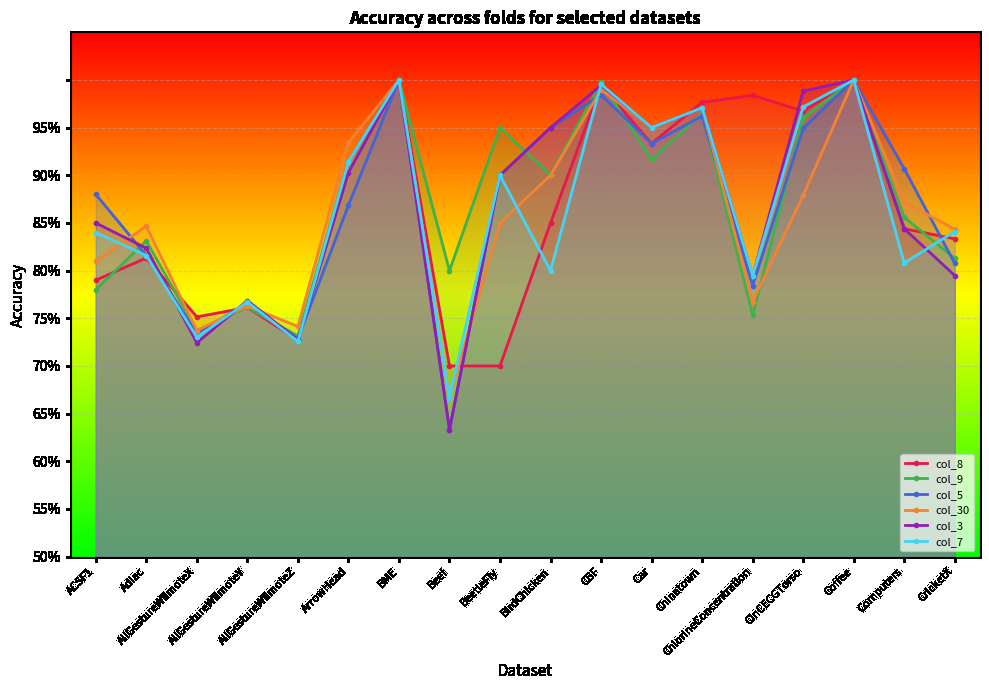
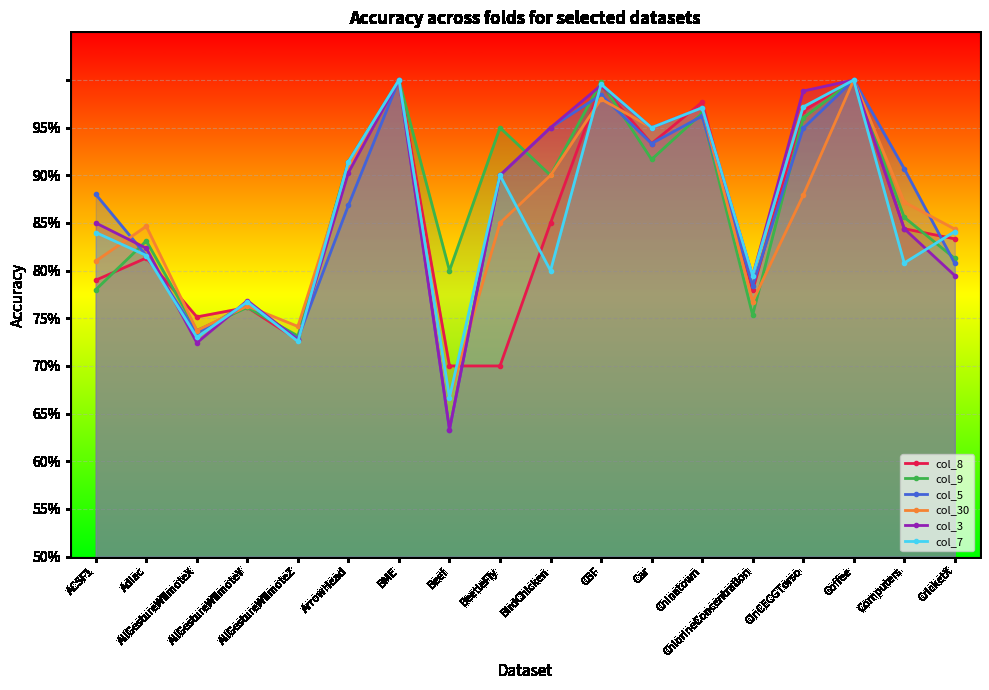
  {
    "col_8": {
      "ACSF1": "79%",
      "AllGestureWiimoteX": "75%",
      "Beef": "70%",
      "BeetleFly": "70%",
      "BirdChicken": "85%",
      "Chinatown": "98%",
-     "ChlorineConcentration": "98%",
+     "ChlorineConcentration": "78%",
      "CinCECGTorso": "97%",
      "CricketX": "83%"
    },
    "col_9": {
      "ACSF1": "78%",
      "Adiac": "83%",
      "AllGestureWiimoteZ": "73%",
      "Beef": "80%",
      "BeetleFly": "95%",
      "Car": "92%",
      "Chinatown": "97%",
      "ChlorineConcentration": "75%",
      "CinCECGTorso": "96%",
      "Computers": "86%",
      "CricketX": "81%"
    },
    "col_5": {
      "ACSF1": "88%",
      "AllGestureWiimoteX": "73%",
      "ArrowHead": "87%",
      "CBF": "98%",
      "Chinatown": "96%",
      "ChlorineConcentration": "78%",
      "CinCECGTorso": "95%",
      "Computers": "91%",
      "CricketX": "81%"
    },
    "col_30": {
      "ACSF1": "81%",
      "Adiac": "85%",
      "AllGestureWiimoteZ": "74%",
-     "ArrowHead": "93%",
+     "ArrowHead": "91%",
      "BeetleFly": "85%",
-     "CBF": "99%",
+     "CBF": "98%",
      "ChlorineConcentration": "77%",
      "CinCECGTorso": "88%",
      "Computers": "87%"
    },
    "col_3": {
      "ACSF1": "85%",
      "Adiac": "82%",
      "AllGestureWiimoteX": "72%",
      "ArrowHead": "90%",
      "CinCECGTorso": "99%",
      "CricketX": "79%"
    },
    "col_7": {
      "ACSF1": "84%",
      "AllGestureWiimoteX": "73%",
      "BirdChicken": "80%",
      "CinCECGTorso": "97%",
      "Computers": "81%"
    }
  }
